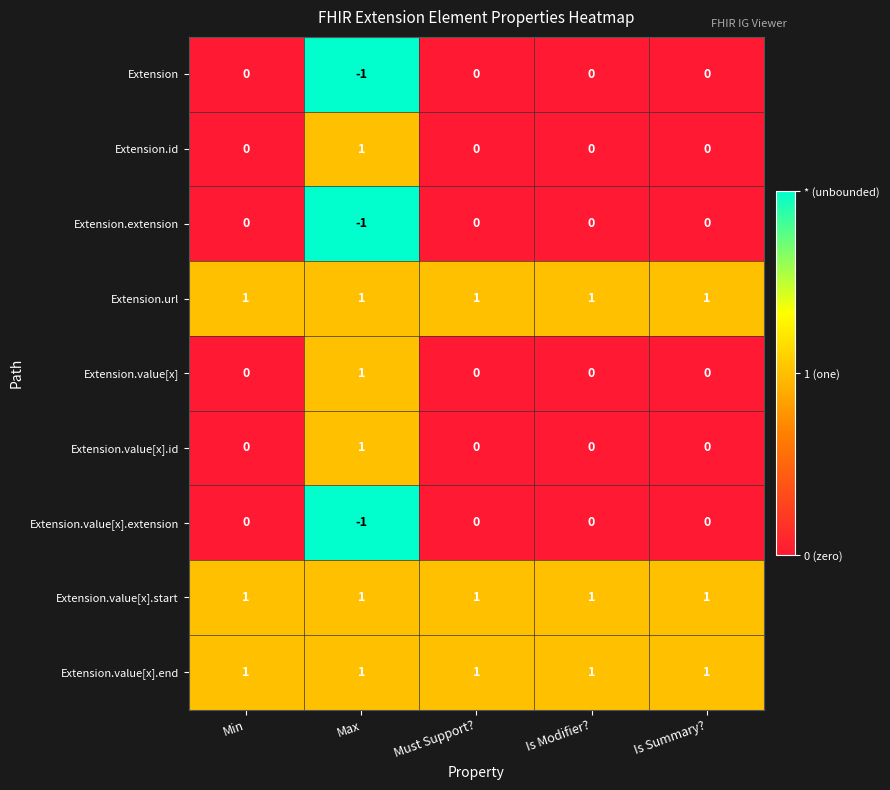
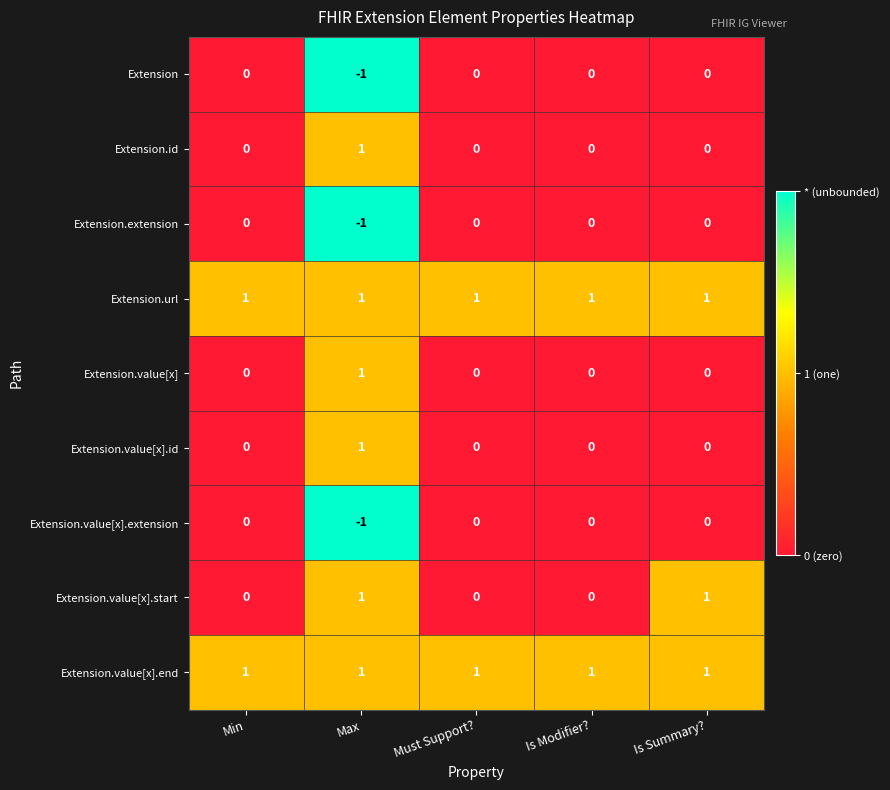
  {
    "Extension": {
      "Min": 0,
      "Max": -1,
      "Must Support?": 0,
      "Is Modifier?": 0,
      "Is Summary?": 0
    },
    "Extension.id": {
      "Min": 0,
      "Max": 1,
      "Must Support?": 0,
      "Is Modifier?": 0,
      "Is Summary?": 0
    },
    "Extension.extension": {
      "Min": 0,
      "Max": -1,
      "Must Support?": 0,
      "Is Modifier?": 0,
      "Is Summary?": 0
    },
    "Extension.url": {
      "Min": 1,
      "Max": 1,
      "Must Support?": 1,
      "Is Modifier?": 1,
      "Is Summary?": 1
    },
    "Extension.value[x]": {
      "Min": 0,
      "Max": 1,
      "Must Support?": 0,
      "Is Modifier?": 0,
      "Is Summary?": 0
    },
    "Extension.value[x].id": {
      "Min": 0,
      "Max": 1,
      "Must Support?": 0,
      "Is Modifier?": 0,
      "Is Summary?": 0
    },
    "Extension.value[x].extension": {
      "Min": 0,
      "Max": -1,
      "Must Support?": 0,
      "Is Modifier?": 0,
      "Is Summary?": 0
    },
    "Extension.value[x].start": {
-     "Min": 1,
+     "Min": 0,
      "Max": 1,
-     "Must Support?": 1,
-     "Is Modifier?": 1,
+     "Must Support?": 0,
+     "Is Modifier?": 0,
      "Is Summary?": 1
    },
    "Extension.value[x].end": {
      "Min": 1,
      "Max": 1,
      "Must Support?": 1,
      "Is Modifier?": 1,
      "Is Summary?": 1
    }
  }
